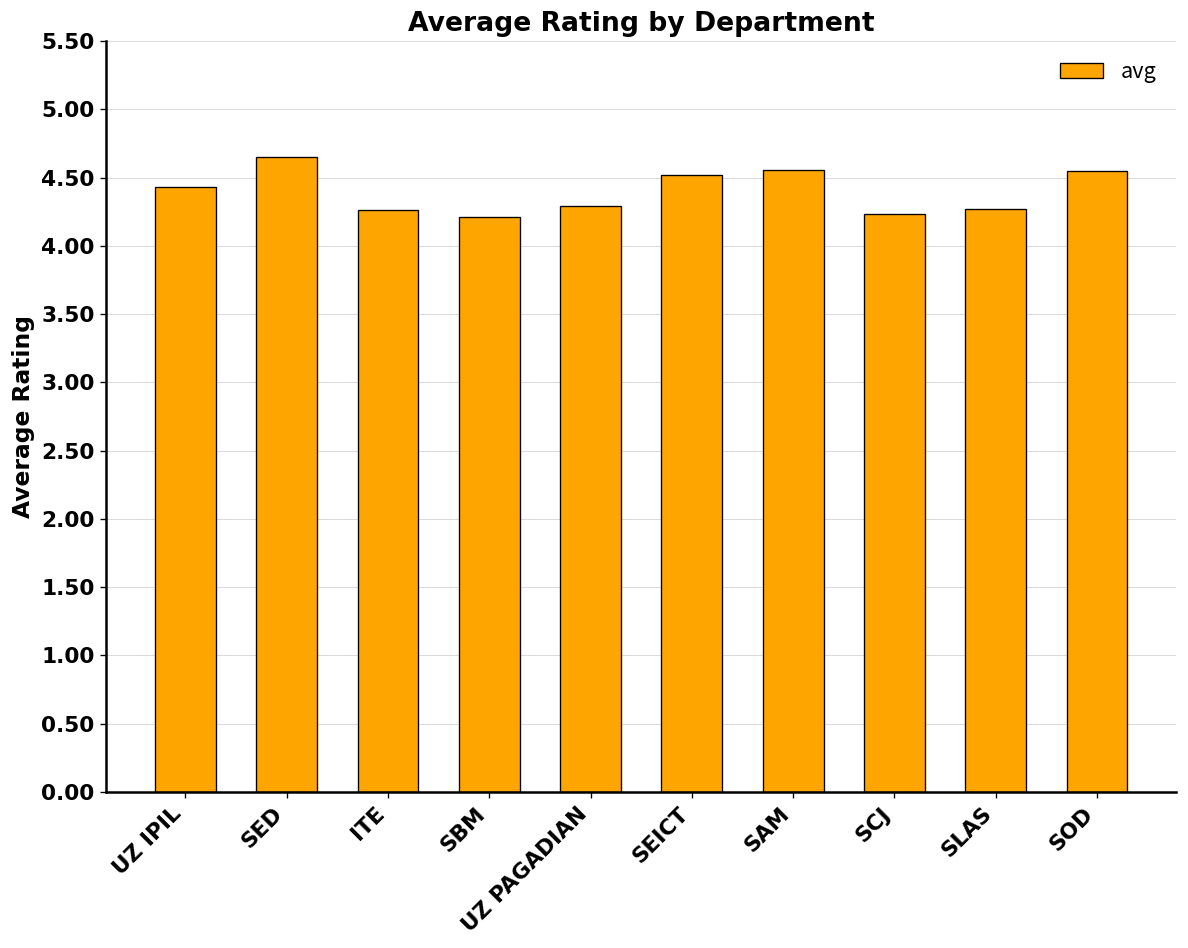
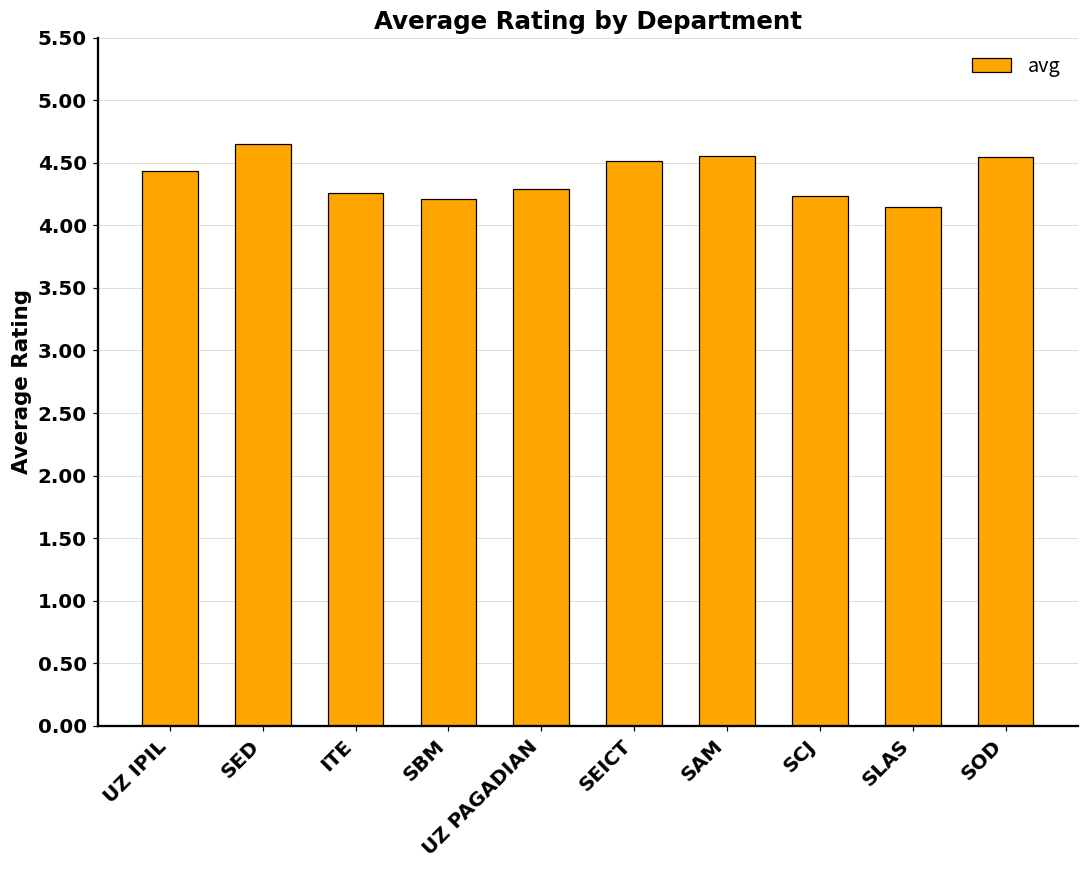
  {
    "UZ IPIL": 4.43,
    "SED": 4.65,
    "ITE": 4.26,
    "SBM": 4.21,
    "UZ PAGADIAN": 4.29,
    "SEICT": 4.52,
    "SAM": 4.56,
    "SCJ": 4.24,
-   "SLAS": 4.27,
+   "SLAS": 4.15,
    "SOD": 4.55
  }
